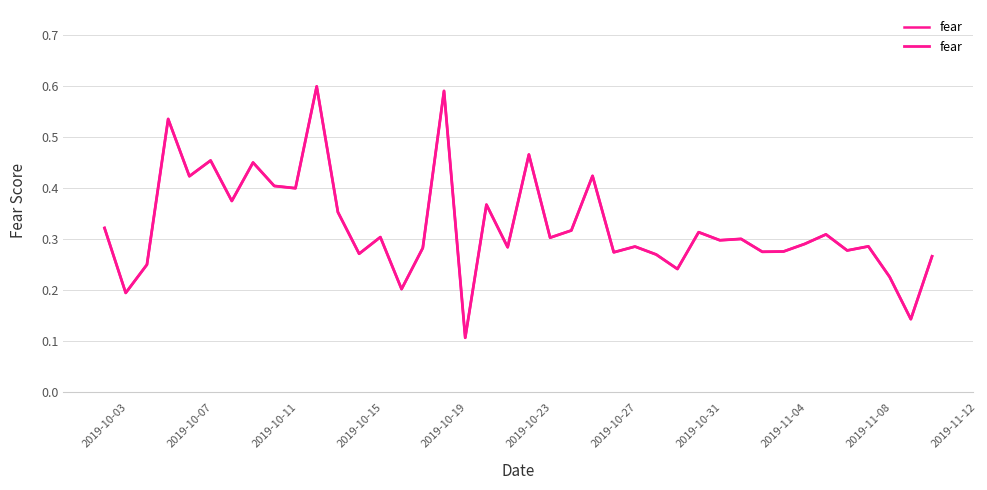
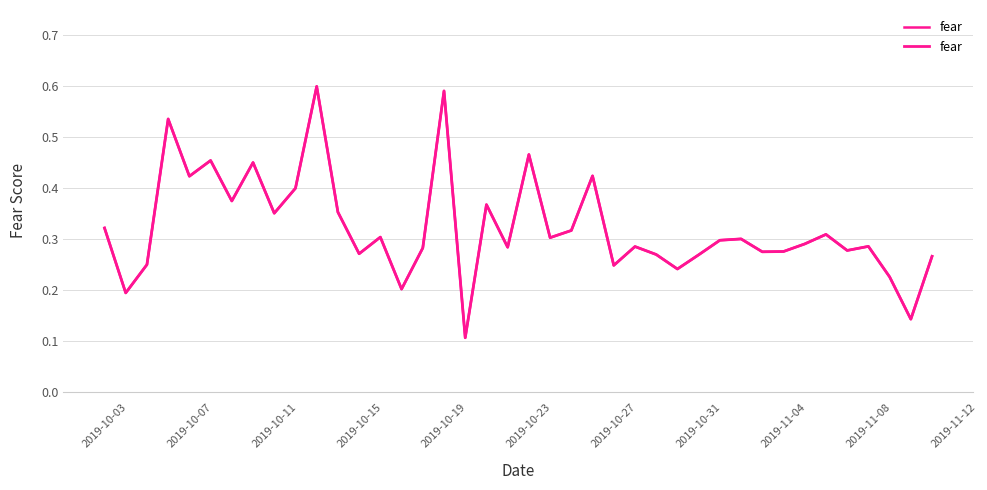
  {
    "2019-10-03": 0.32,
    "2019-10-07": 0.42,
-   "2019-10-11": 0.40,
+   "2019-10-11": 0.35,
    "2019-10-15": 0.27,
    "2019-10-19": 0.59,
    "2019-10-23": 0.47,
-   "2019-10-27": 0.27,
-   "2019-10-31": 0.31,
+   "2019-10-27": 0.25,
+   "2019-10-31": 0.27,
    "2019-11-04": 0.28,
    "2019-11-08": 0.29
  }
